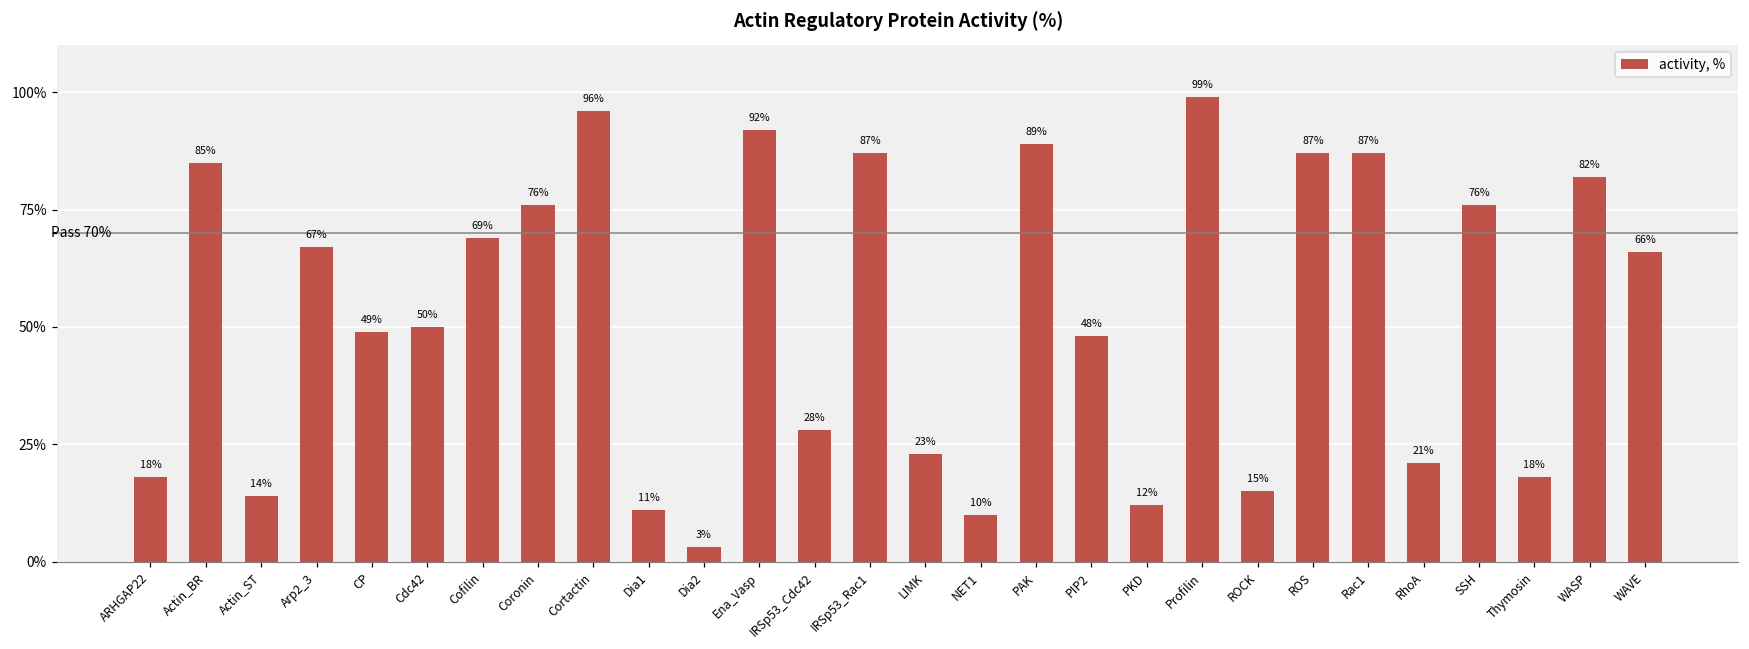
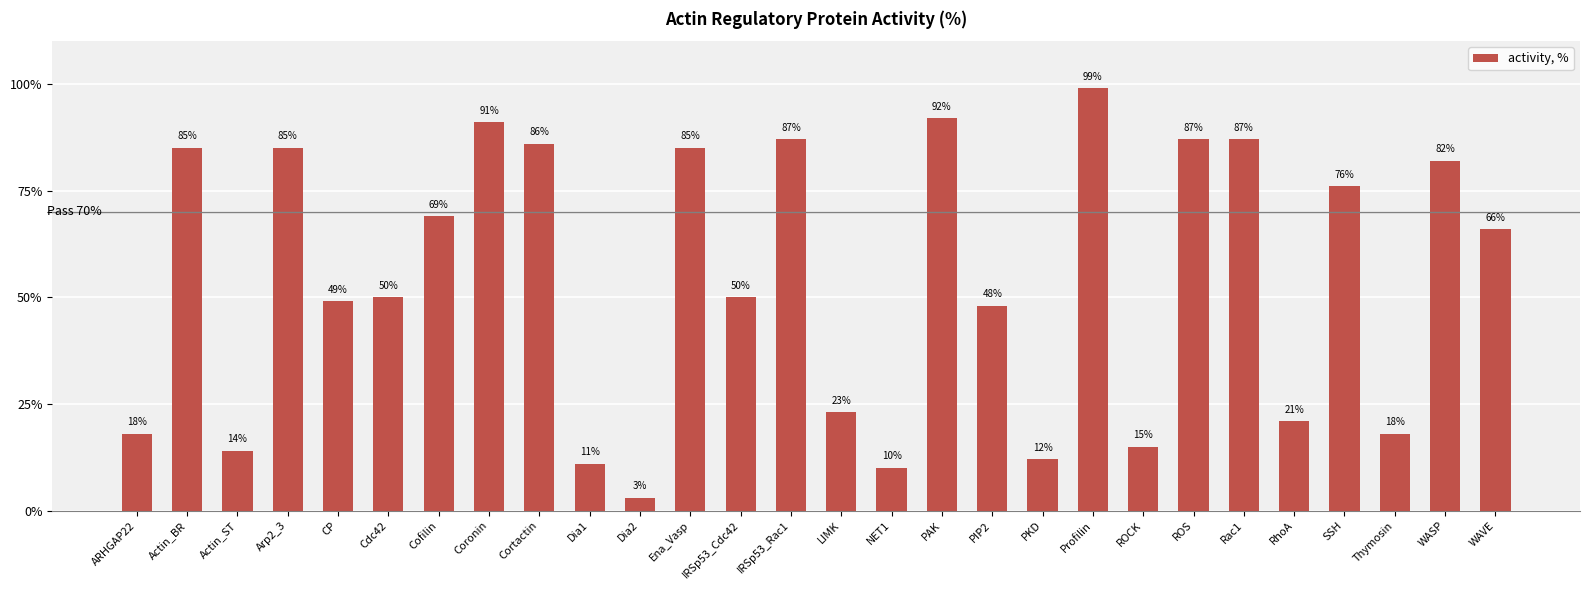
  {
    "ARHGAP22": "18%",
    "Actin_BR": "85%",
    "Actin_ST": "14%",
-   "Arp2_3": "67%",
+   "Arp2_3": "85%",
    "CP": "49%",
    "Cdc42": "50%",
    "Cofilin": "69%",
-   "Coronin": "76%",
-   "Cortactin": "96%",
+   "Coronin": "91%",
+   "Cortactin": "86%",
    "Dia1": "11%",
    "Dia2": "3%",
-   "Ena_Vasp": "92%",
-   "IRSp53_Cdc42": "28%",
+   "Ena_Vasp": "85%",
+   "IRSp53_Cdc42": "50%",
    "IRSp53_Rac1": "87%",
    "LIMK": "23%",
    "NET1": "10%",
-   "PAK": "89%",
+   "PAK": "92%",
    "PIP2": "48%",
    "PKD": "12%",
    "Profilin": "99%",
    "ROCK": "15%",
    "ROS": "87%",
    "Rac1": "87%",
    "RhoA": "21%",
    "SSH": "76%",
    "Thymosin": "18%",
    "WASP": "82%",
    "WAVE": "66%"
  }
